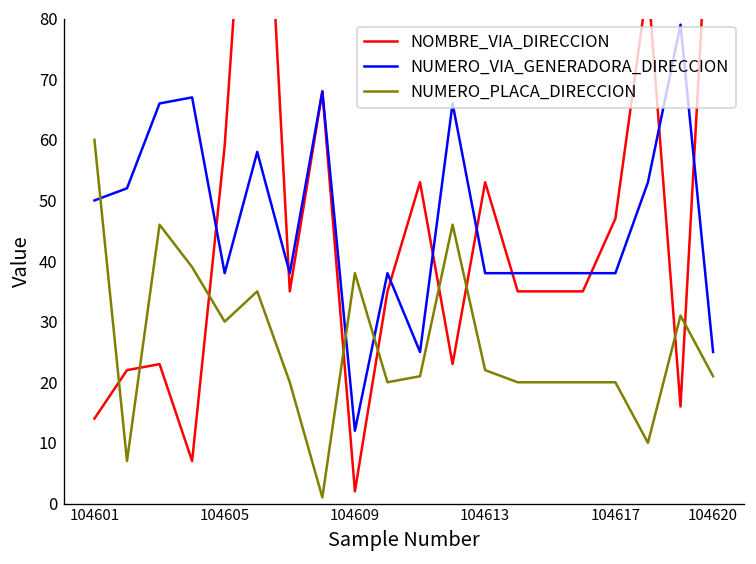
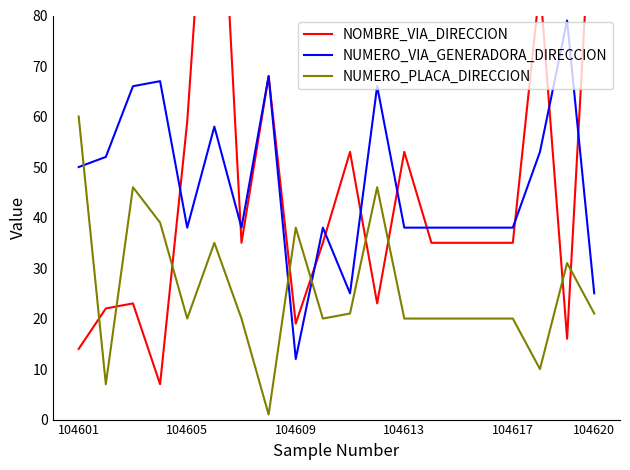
  {
    "NOMBRE_VIA_DIRECCION": {
      "104601": 14,
      "104605": 59,
-     "104609": 2,
+     "104609": 19,
      "104613": 53,
-     "104617": 47
+     "104617": 35
    },
    "NUMERO_VIA_GENERADORA_DIRECCION": {
      "104601": 50,
      "104605": 38,
      "104609": 12,
      "104613": 38,
      "104617": 38,
      "104620": 25
    },
    "NUMERO_PLACA_DIRECCION": {
      "104601": 60,
-     "104605": 30,
+     "104605": 20,
      "104609": 38,
-     "104613": 22,
+     "104613": 20,
      "104617": 20,
      "104620": 21
    }
  }
